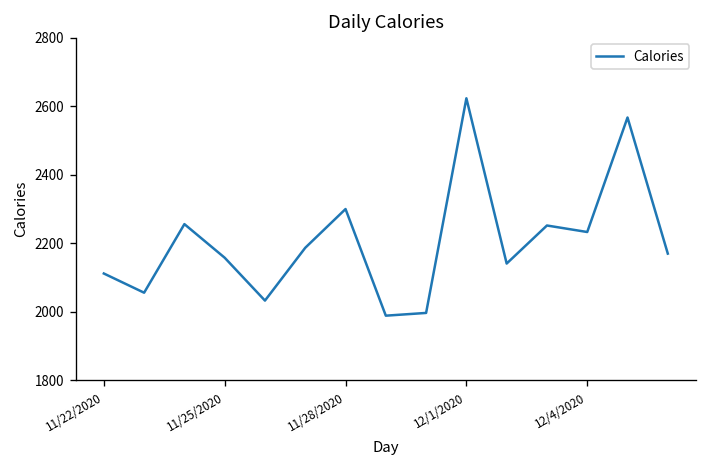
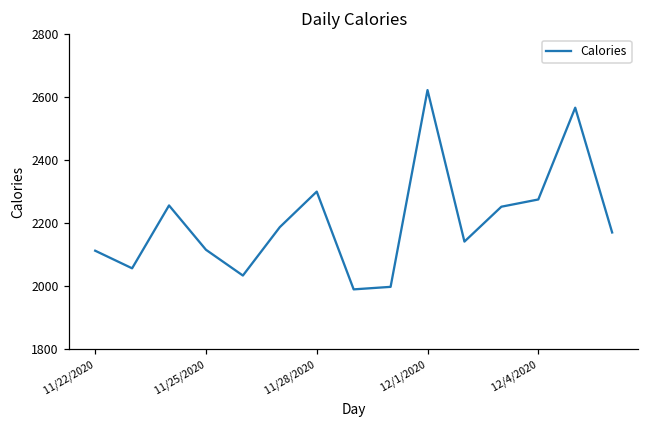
  {
    "11/22/2020": 2110,
-   "11/25/2020": 2160,
+   "11/25/2020": 2120,
    "11/28/2020": 2300,
    "12/1/2020": 2620,
-   "12/4/2020": 2230
+   "12/4/2020": 2280
  }
